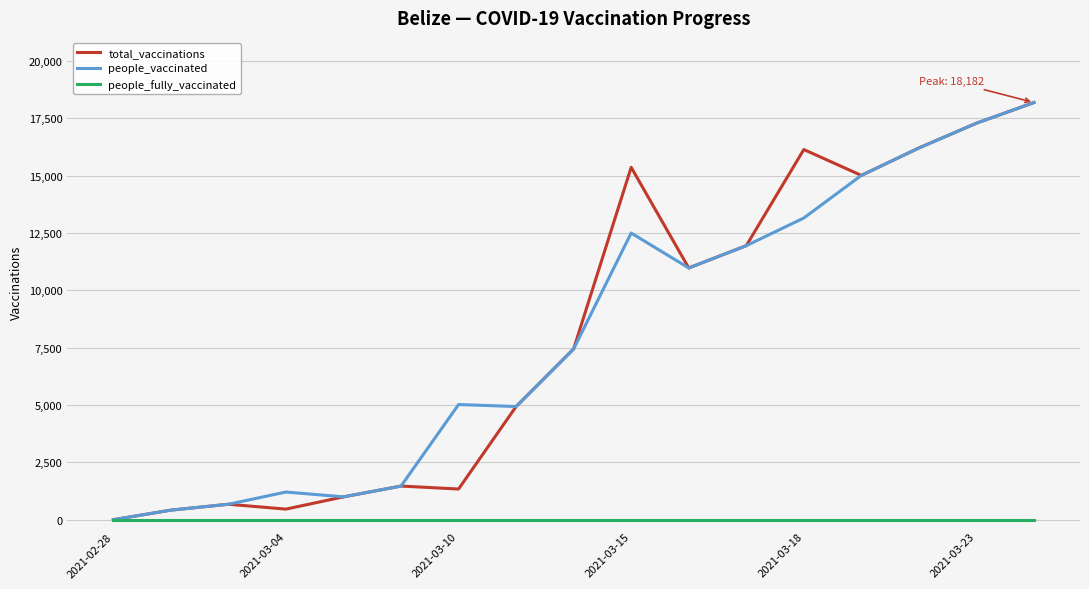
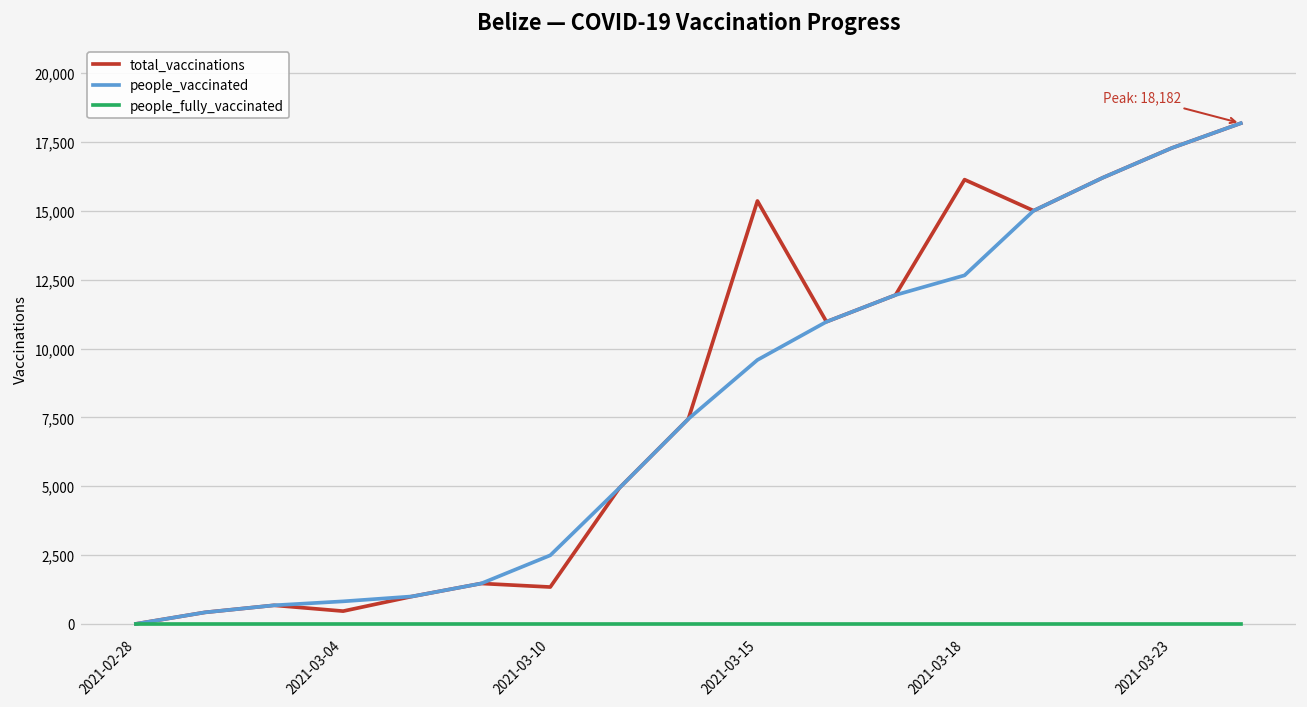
  {
    "total_vaccinations": {
      "2021-03-04": "500",
      "2021-03-10": "1,300",
      "2021-03-15": "15,400",
      "2021-03-18": "16,100"
    },
    "people_vaccinated": {
-     "2021-03-04": "1,200",
-     "2021-03-10": "5,000",
-     "2021-03-15": "12,500",
-     "2021-03-18": "13,200"
+     "2021-03-04": "800",
+     "2021-03-10": "2,500",
+     "2021-03-15": "9,600",
+     "2021-03-18": "12,700"
    },
    "people_fully_vaccinated": {
      "2021-03-04": "0",
      "2021-03-10": "0",
      "2021-03-15": "0",
      "2021-03-18": "0",
      "2021-03-23": "0"
    }
  }
